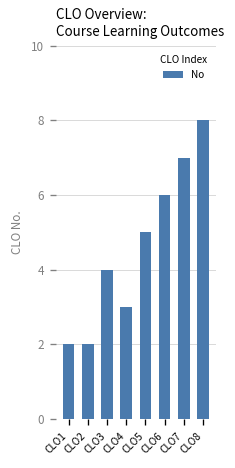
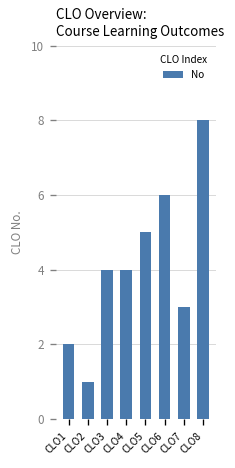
  {
    "CLO1": 2,
-   "CLO2": 2,
+   "CLO2": 1,
    "CLO3": 4,
-   "CLO4": 3,
+   "CLO4": 4,
    "CLO5": 5,
    "CLO6": 6,
-   "CLO7": 7,
+   "CLO7": 3,
    "CLO8": 8
  }
